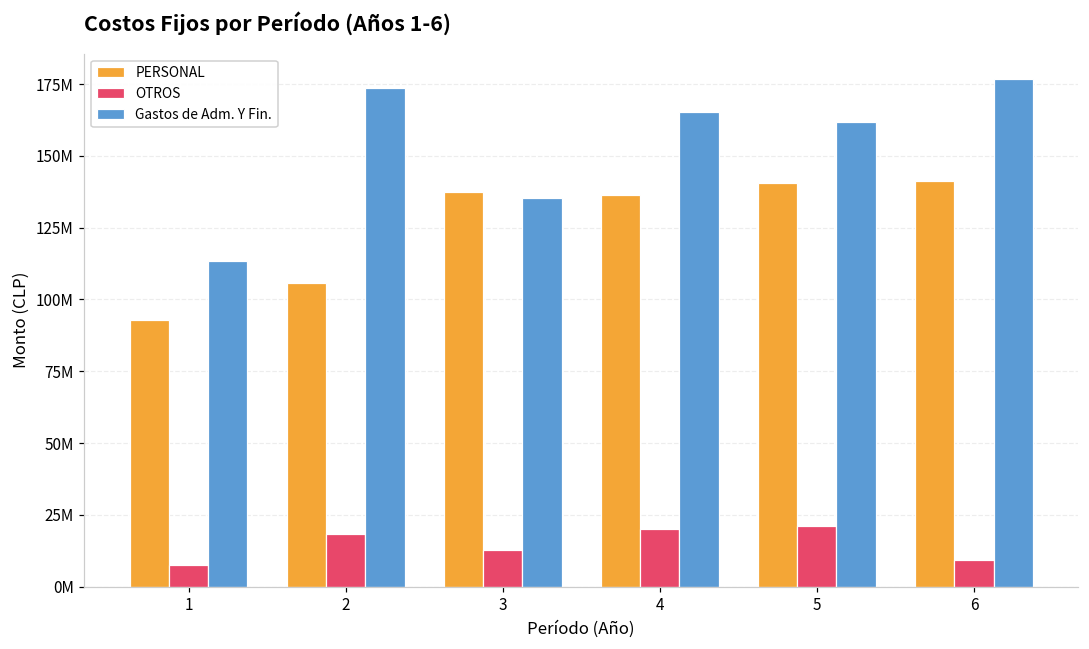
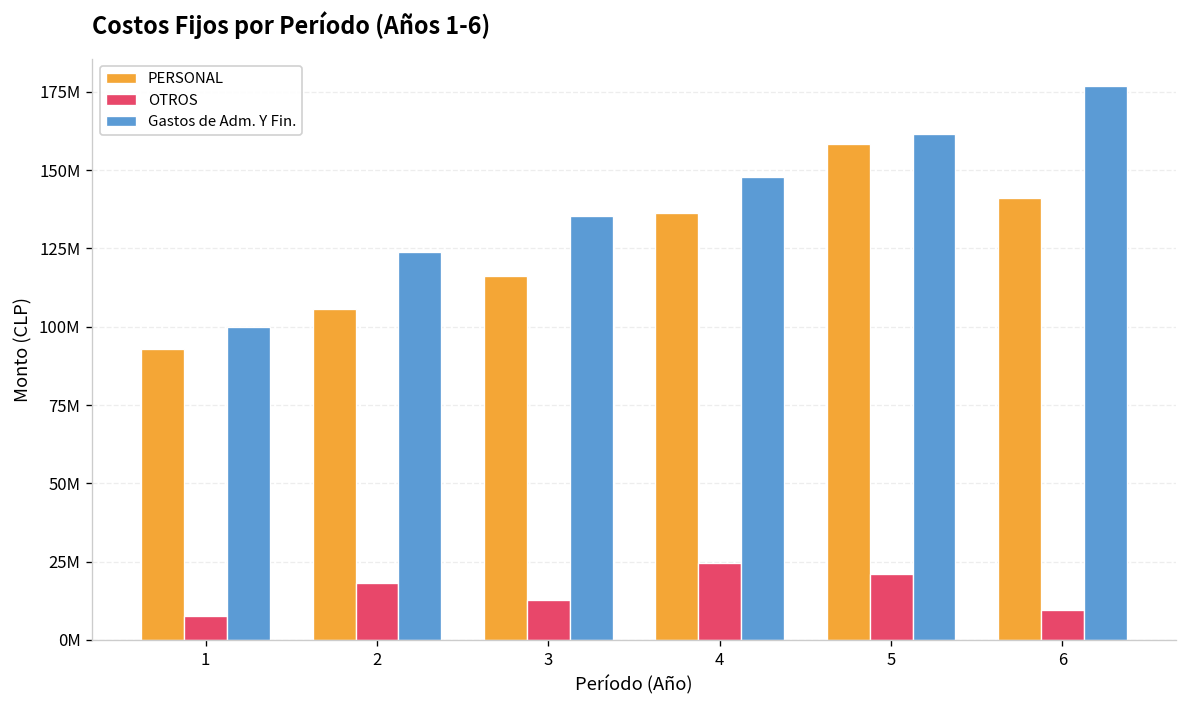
  {
    "PERSONAL": {
      "1": 93000000,
      "2": 106000000,
-     "3": 138000000,
+     "3": 116000000,
      "4": 136000000,
-     "5": 141000000,
+     "5": 158000000,
      "6": 141000000
    },
    "OTROS": {
      "1": 8000000,
      "2": 18000000,
      "3": 13000000,
-     "4": 20000000,
+     "4": 24000000,
      "5": 21000000,
      "6": 9000000
    },
    "Gastos de Adm. Y Fin.": {
-     "1": 113000000,
-     "2": 174000000,
+     "1": 100000000,
+     "2": 124000000,
      "3": 135000000,
-     "4": 165000000,
+     "4": 148000000,
      "5": 162000000,
      "6": 177000000
    }
  }
